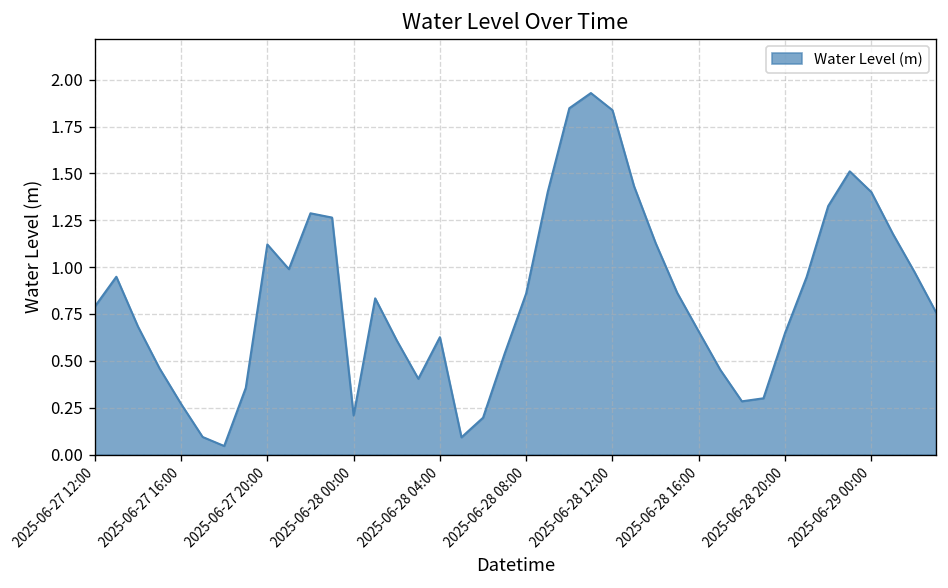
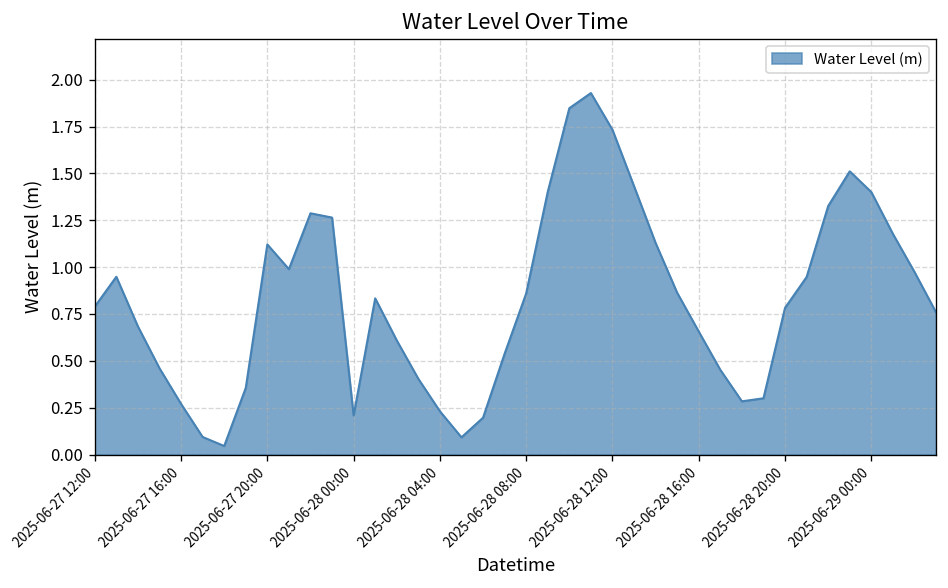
  {
    "2025-06-27 12:00": 0.79,
    "2025-06-27 16:00": 0.27,
    "2025-06-27 20:00": 1.12,
    "2025-06-28 00:00": 0.21,
-   "2025-06-28 04:00": 0.63,
+   "2025-06-28 04:00": 0.23,
    "2025-06-28 08:00": 0.86,
-   "2025-06-28 12:00": 1.84,
+   "2025-06-28 12:00": 1.73,
    "2025-06-28 16:00": 0.66,
-   "2025-06-28 20:00": 0.65,
+   "2025-06-28 20:00": 0.78,
    "2025-06-29 00:00": 1.40
  }
